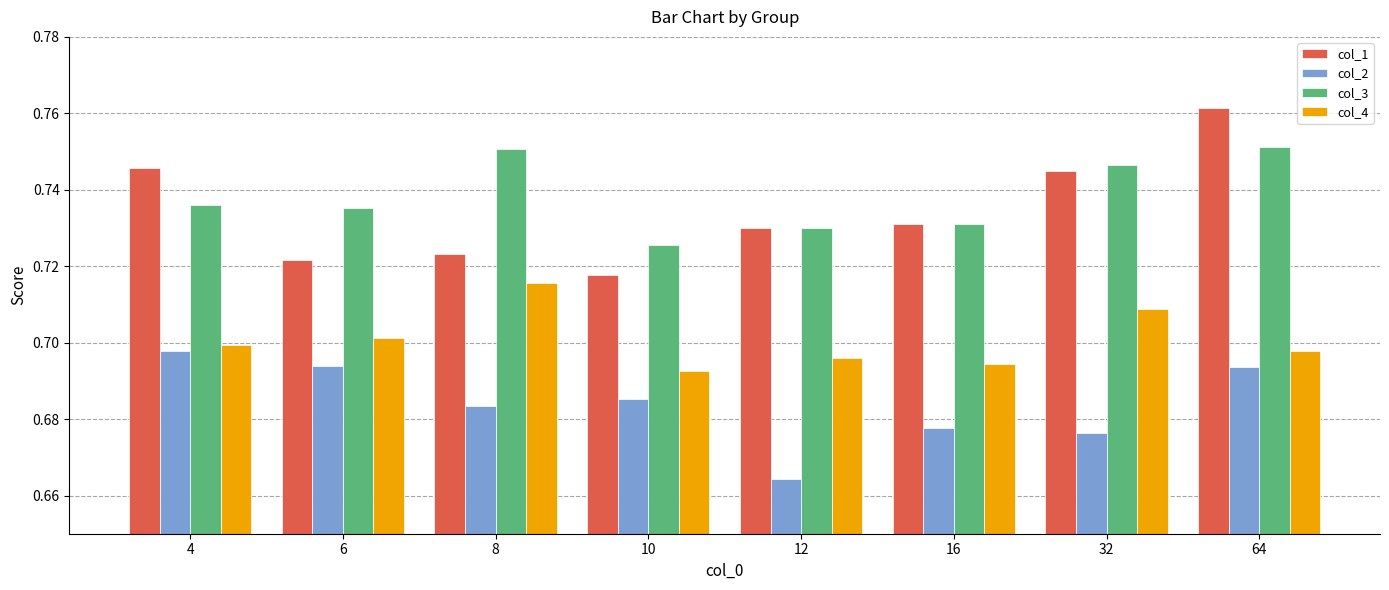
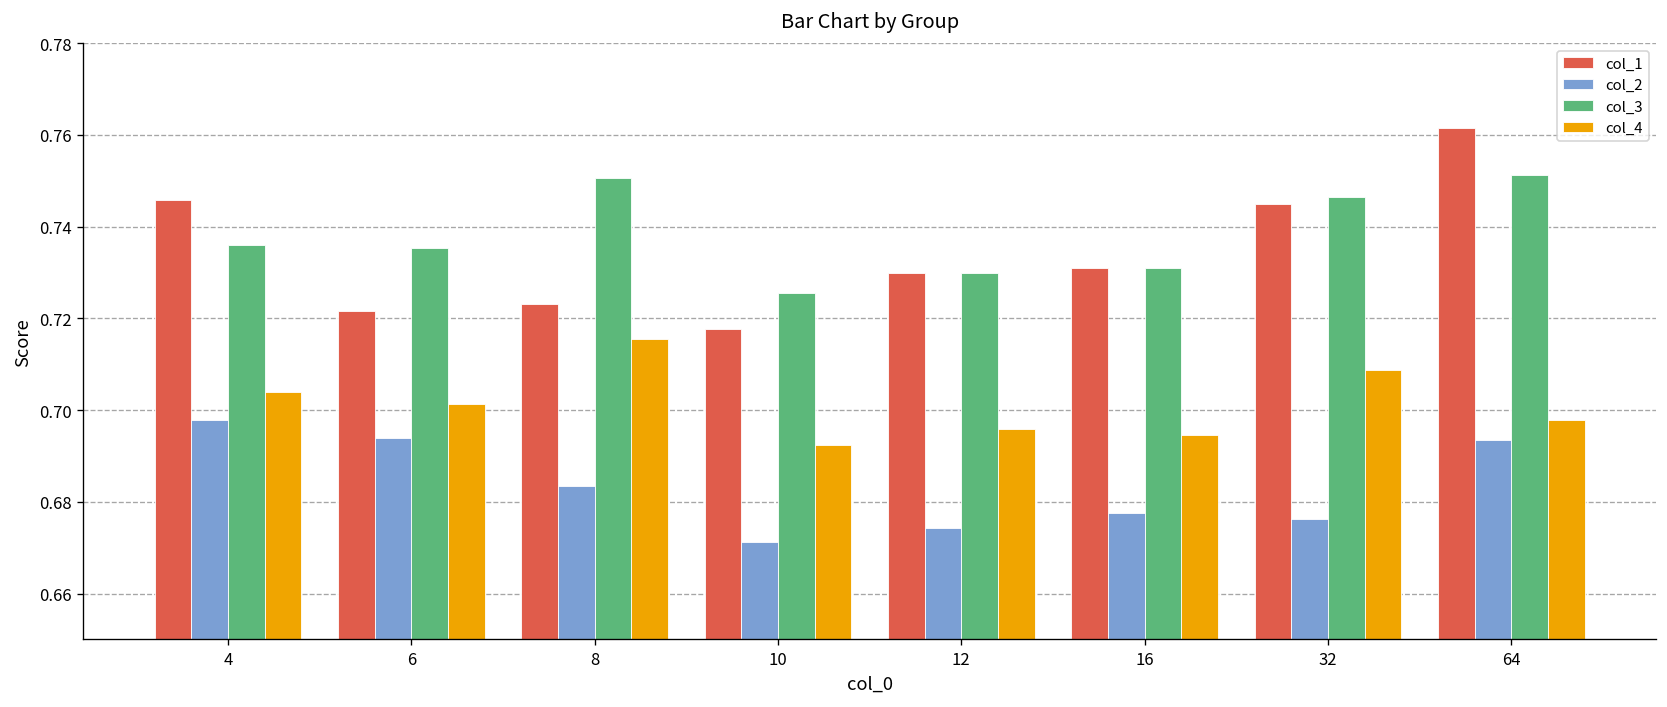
  {
    "col_1": {
      "4": 0.746,
      "6": 0.722,
      "8": 0.723,
      "10": 0.718,
      "12": 0.730,
      "16": 0.731,
      "32": 0.745,
      "64": 0.762
    },
    "col_2": {
      "4": 0.698,
      "6": 0.694,
      "8": 0.683,
-     "10": 0.685,
-     "12": 0.664,
+     "10": 0.671,
+     "12": 0.674,
      "16": 0.678,
      "32": 0.676,
      "64": 0.694
    },
    "col_3": {
      "4": 0.736,
      "6": 0.735,
      "8": 0.751,
      "10": 0.726,
      "12": 0.730,
      "16": 0.731,
      "32": 0.746,
      "64": 0.751
    },
    "col_4": {
-     "4": 0.700,
+     "4": 0.704,
      "6": 0.701,
      "8": 0.716,
      "10": 0.693,
      "12": 0.696,
      "16": 0.695,
      "32": 0.709,
      "64": 0.698
    }
  }
